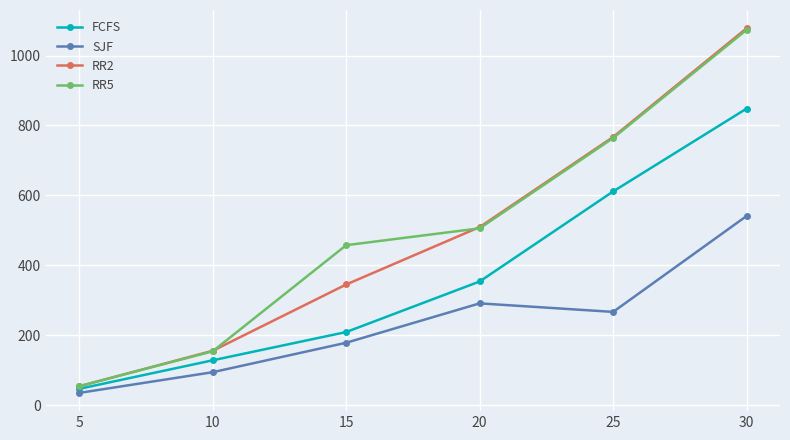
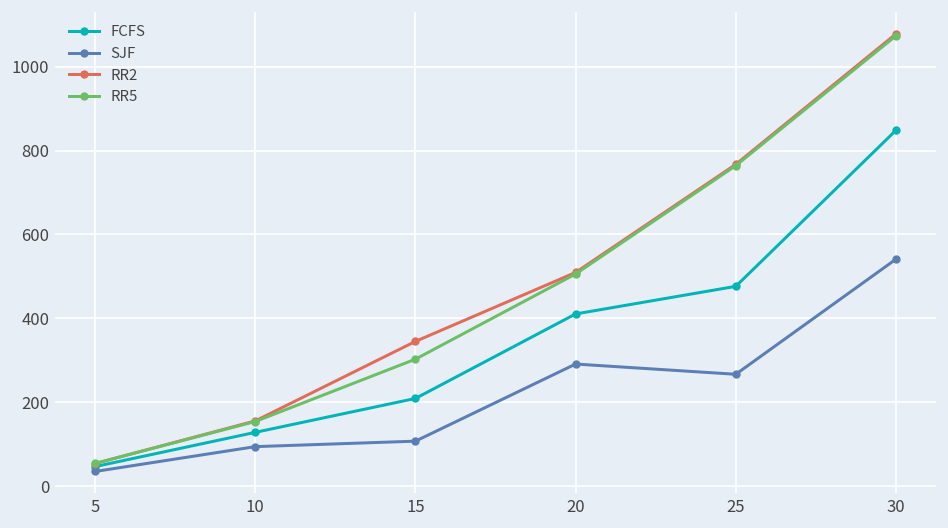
  {
    "FCFS": {
      "10": 130,
      "15": 210,
-     "20": 350,
-     "25": 610,
+     "20": 410,
+     "25": 480,
      "30": 850
    },
    "SJF": {
      "5": 40,
      "10": 90,
-     "15": 180,
+     "15": 110,
      "20": 290,
      "25": 270,
      "30": 540
    },
    "RR2": {
      "15": 350
    },
    "RR5": {
-     "15": 460
+     "15": 300
    }
  }
